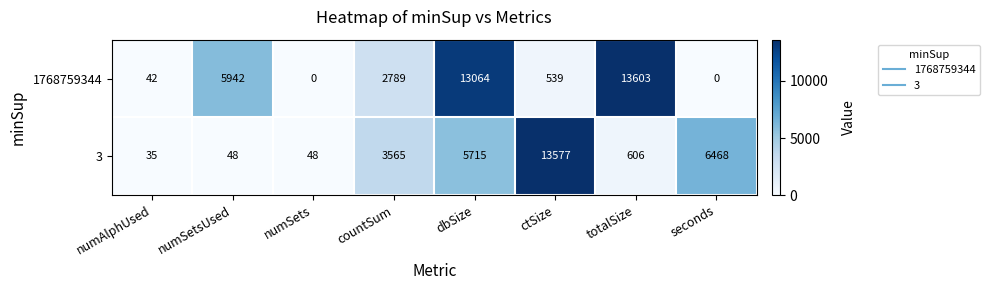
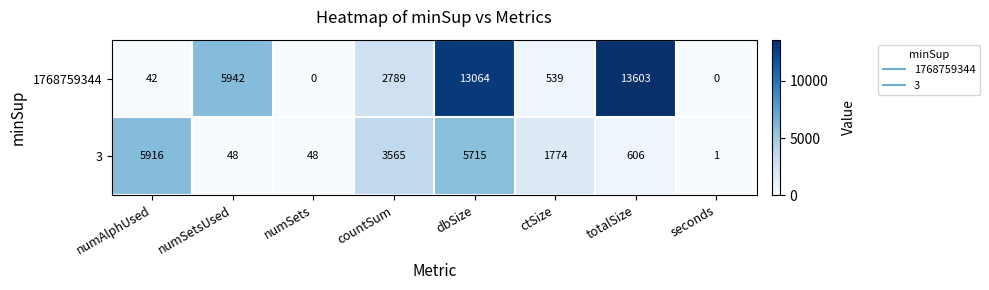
  {
    "1768759344": {
      "numAlphUsed": 42,
      "numSetsUsed": 5942,
      "numSets": 0,
      "countSum": 2789,
      "dbSize": 13064,
      "ctSize": 539,
      "totalSize": 13603,
      "seconds": 0
    },
    "3": {
-     "numAlphUsed": 35,
+     "numAlphUsed": 5916,
      "numSetsUsed": 48,
      "numSets": 48,
      "countSum": 3565,
      "dbSize": 5715,
-     "ctSize": 13577,
+     "ctSize": 1774,
      "totalSize": 606,
-     "seconds": 6468
+     "seconds": 1
    }
  }
